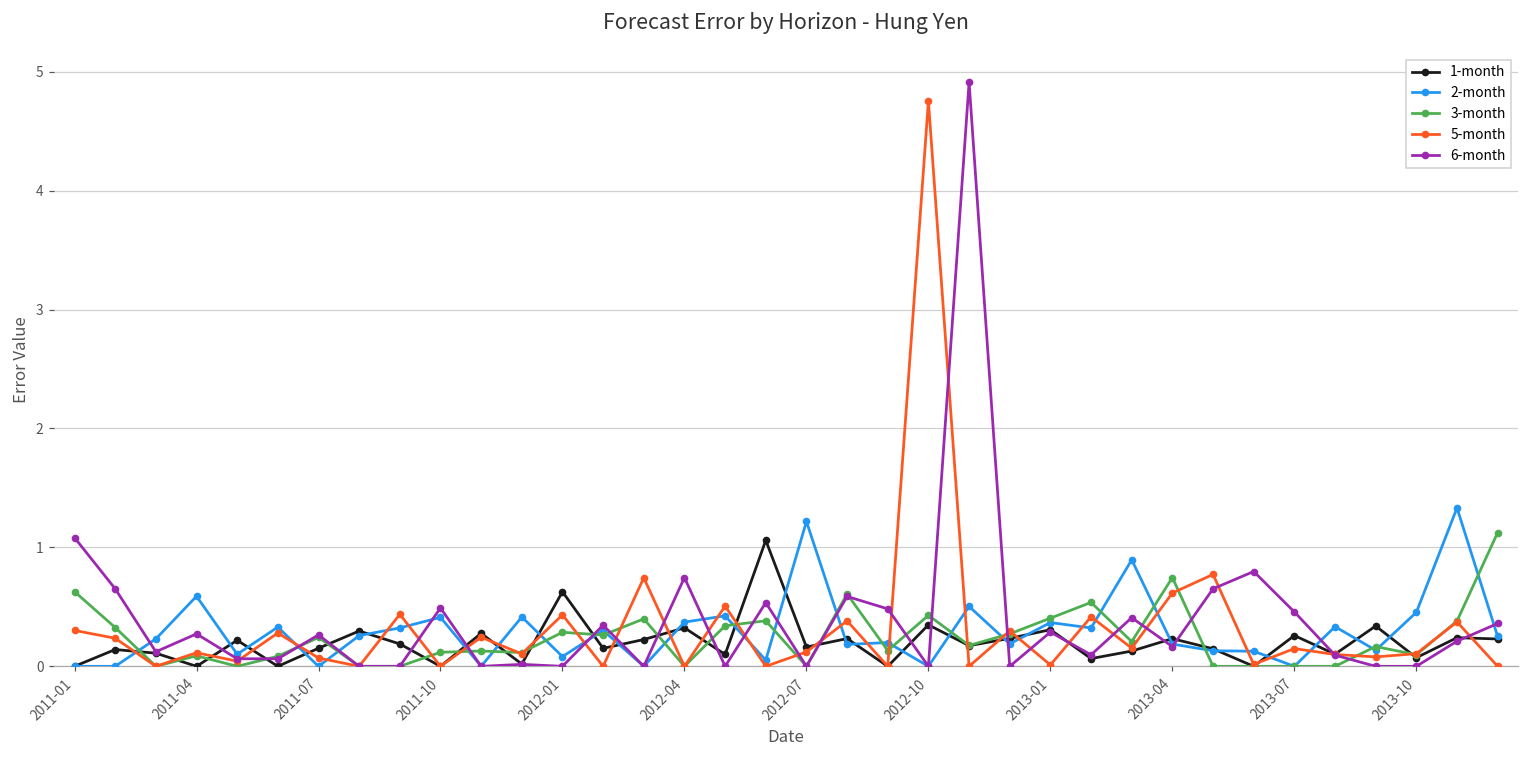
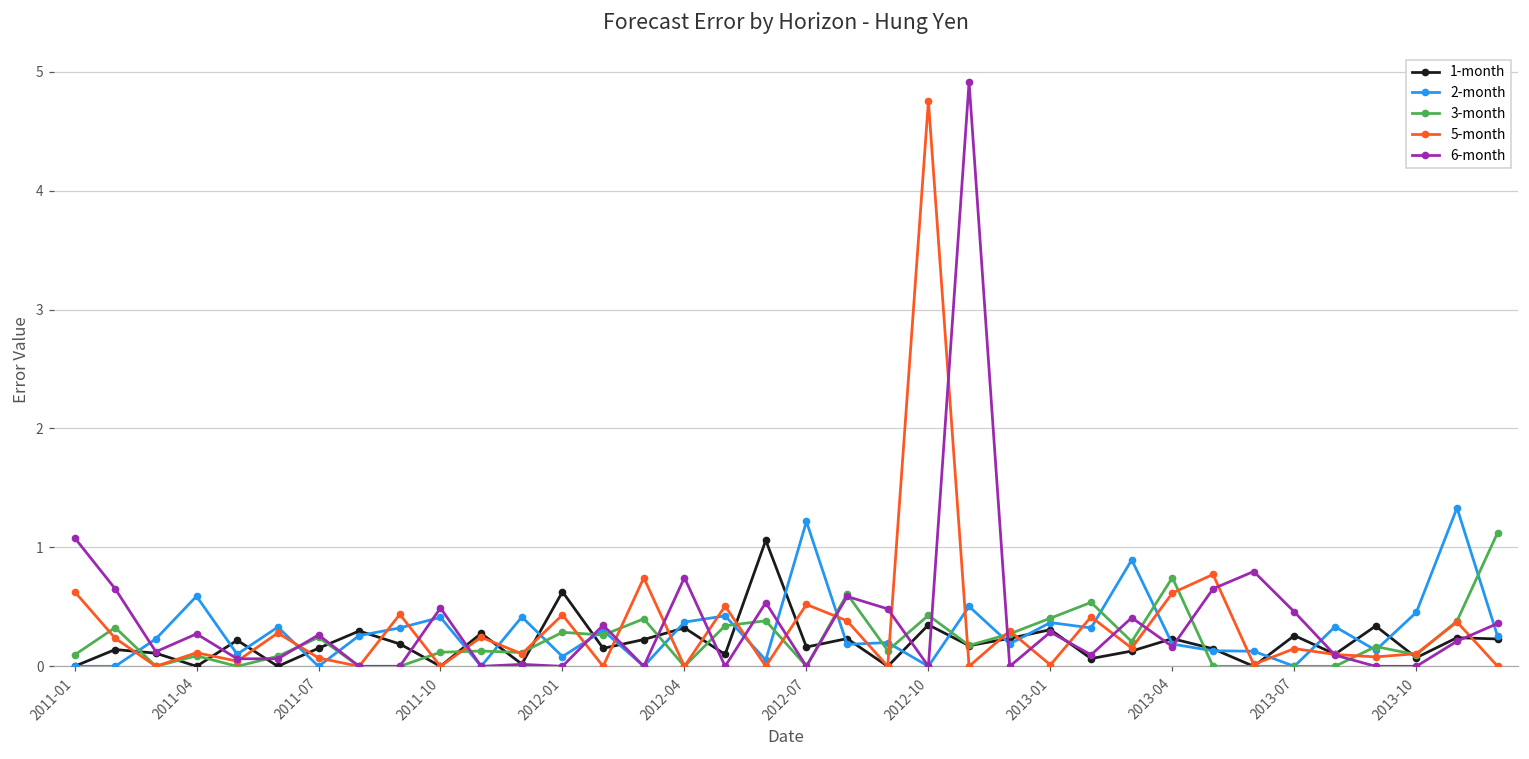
  {
    "1-month": {
      "2011-04": 0.00,
      "2011-07": 0.15,
      "2012-01": 0.63,
      "2012-04": 0.32,
      "2012-07": 0.16,
      "2012-10": 0.35,
      "2013-04": 0.23,
      "2013-07": 0.26,
      "2013-10": 0.07
    },
    "2-month": {
      "2011-04": 0.59,
      "2011-07": 0.00,
      "2011-10": 0.41,
      "2012-01": 0.08,
      "2012-04": 0.37,
      "2012-07": 1.22,
      "2013-01": 0.37,
      "2013-10": 0.45
    },
    "3-month": {
-     "2011-01": 0.63,
+     "2011-01": 0.10,
      "2011-04": 0.09,
      "2011-10": 0.12,
      "2012-01": 0.29,
      "2012-10": 0.43,
      "2013-01": 0.40,
      "2013-04": 0.75
    },
    "5-month": {
-     "2011-01": 0.30,
+     "2011-01": 0.63,
      "2011-04": 0.11,
      "2011-07": 0.07,
      "2012-01": 0.43,
-     "2012-07": 0.12,
+     "2012-07": 0.52,
      "2012-10": 4.75,
      "2013-01": 0.01,
      "2013-04": 0.62,
      "2013-07": 0.15
    },
    "6-month": {
      "2011-01": 1.08,
      "2011-04": 0.27,
      "2011-10": 0.49,
      "2012-01": 0.00,
      "2012-04": 0.75,
      "2013-07": 0.46,
      "2013-10": 0.00
    }
  }
